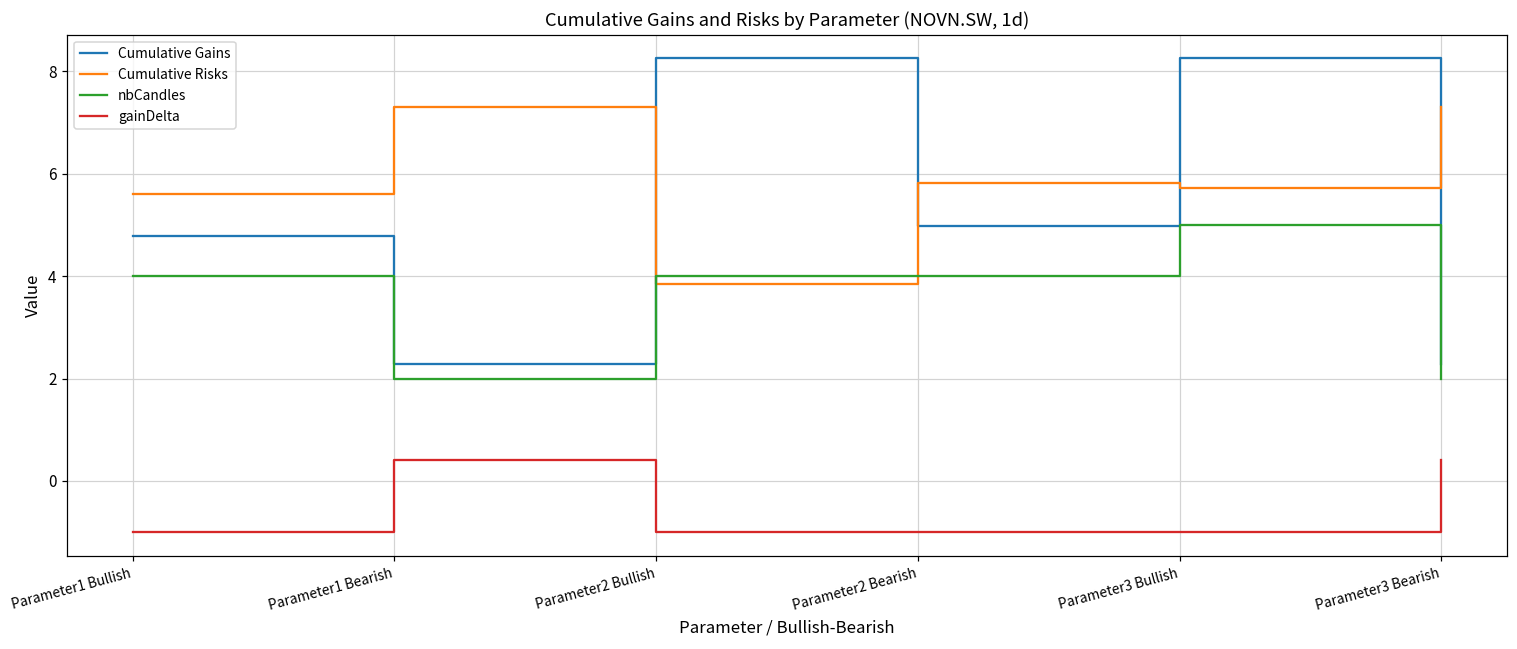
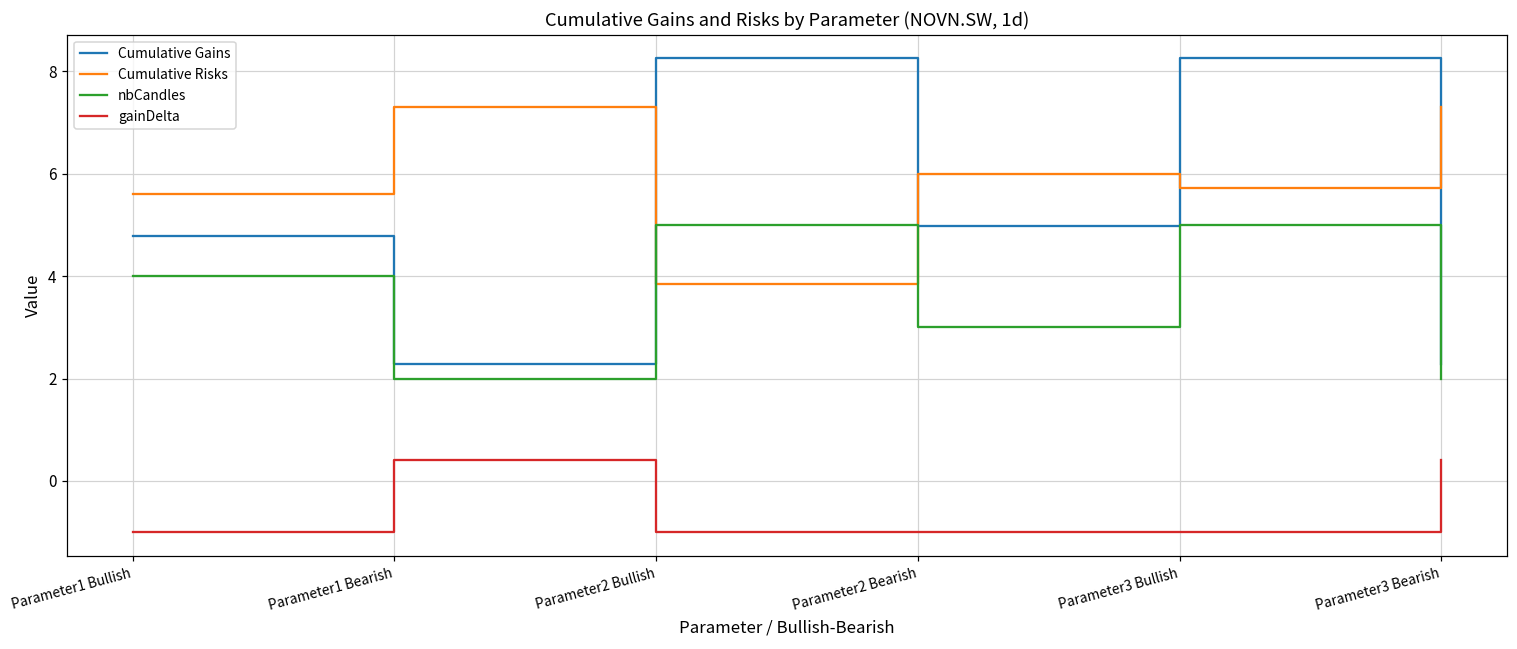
  {
    "Cumulative Gains": {
      "Parameter1 Bullish": 4.8,
      "Parameter1 Bearish": 2.3,
      "Parameter2 Bullish": 8.3,
      "Parameter2 Bearish": 5.0,
      "Parameter3 Bullish": 8.3,
      "Parameter3 Bearish": 2.3
    },
    "Cumulative Risks": {
      "Parameter1 Bullish": 5.6,
      "Parameter1 Bearish": 7.3,
      "Parameter2 Bullish": 3.8,
-     "Parameter2 Bearish": 5.8,
+     "Parameter2 Bearish": 6.0,
      "Parameter3 Bullish": 5.7,
      "Parameter3 Bearish": 7.3
    },
    "nbCandles": {
      "Parameter1 Bullish": 4,
      "Parameter1 Bearish": 2,
-     "Parameter2 Bullish": 4,
-     "Parameter2 Bearish": 4,
+     "Parameter2 Bullish": 5,
+     "Parameter2 Bearish": 3,
      "Parameter3 Bullish": 5,
      "Parameter3 Bearish": 2
    },
    "gainDelta": {
      "Parameter1 Bullish": -1.0,
      "Parameter1 Bearish": 0.4,
      "Parameter2 Bullish": -1.0,
      "Parameter2 Bearish": -1.0,
      "Parameter3 Bullish": -1.0,
      "Parameter3 Bearish": 0.4
    }
  }
